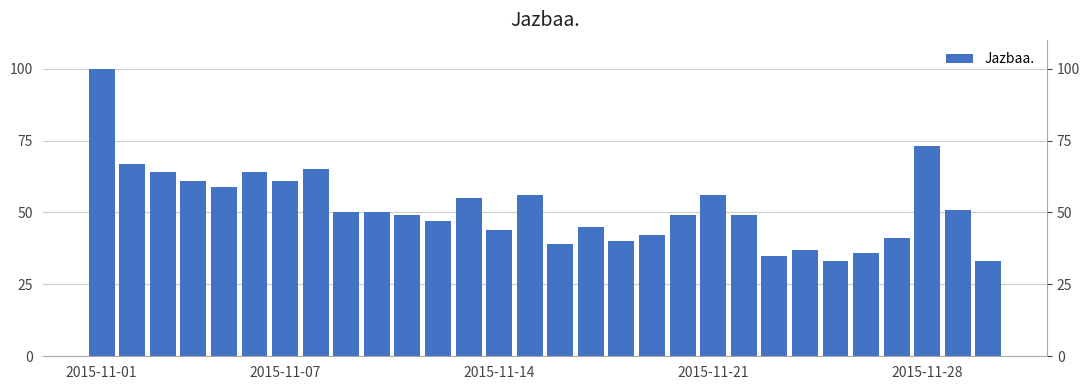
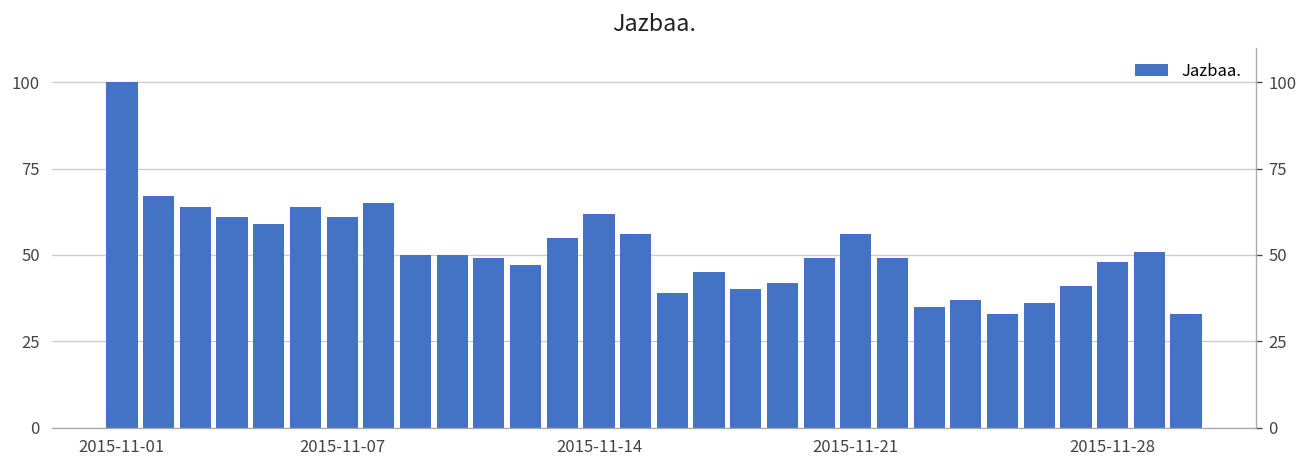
  {
    "2015-11-01": 100,
    "2015-11-07": 61,
-   "2015-11-14": 44,
+   "2015-11-14": 62,
    "2015-11-21": 56,
-   "2015-11-28": 73
+   "2015-11-28": 48
  }
